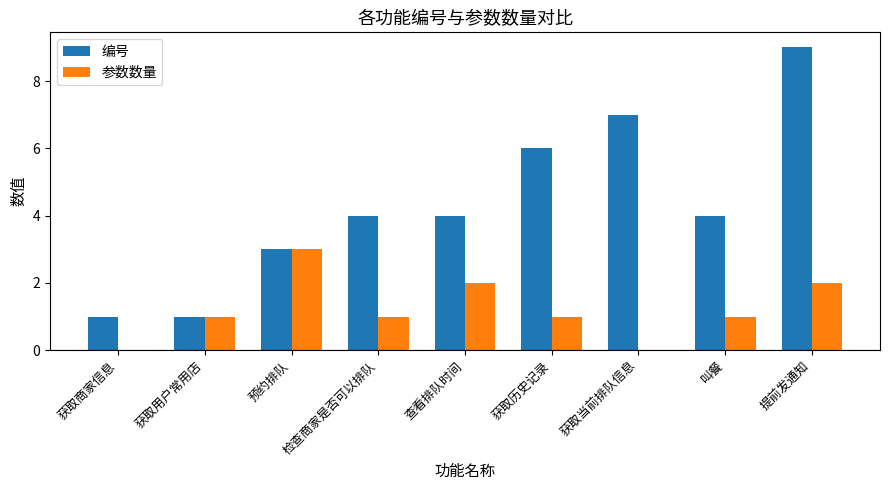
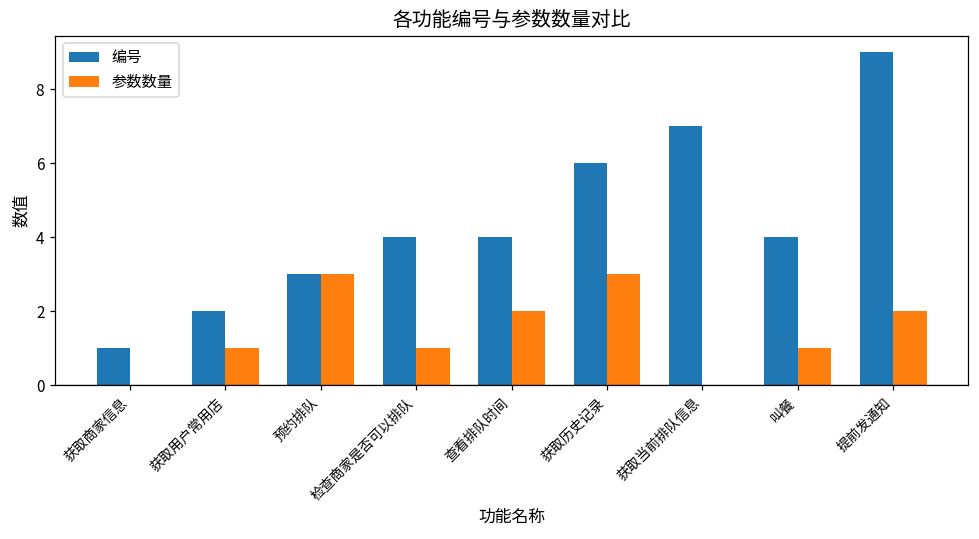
  {
    "编号": {
      "获取商家信息": 1,
-     "获取用户常用店": 1,
+     "获取用户常用店": 2,
      "预约排队": 3,
      "检查商家是否可以排队": 4,
      "查看排队时间": 4,
      "获取历史记录": 6,
      "获取当前排队信息": 7,
      "叫餐": 4,
      "提前发通知": 9
    },
    "参数数量": {
      "获取商家信息": 0,
      "获取用户常用店": 1,
      "预约排队": 3,
      "检查商家是否可以排队": 1,
      "查看排队时间": 2,
-     "获取历史记录": 1,
+     "获取历史记录": 3,
      "获取当前排队信息": 0,
      "叫餐": 1,
      "提前发通知": 2
    }
  }
